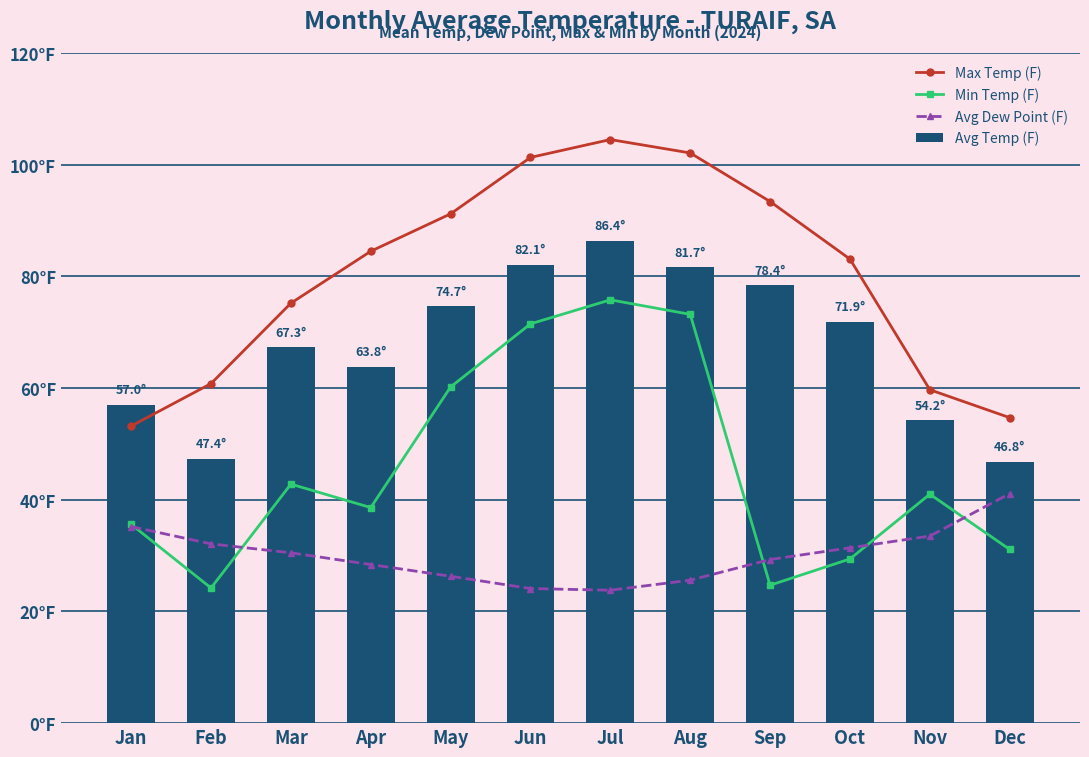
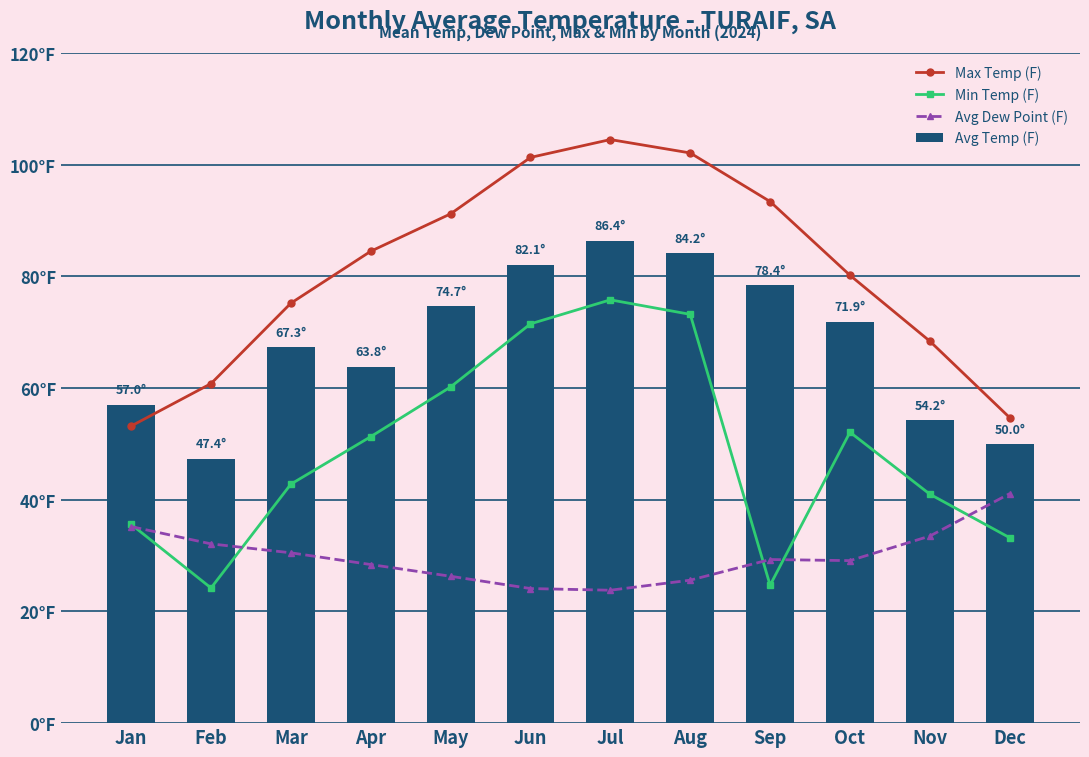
  {
    "Max Temp (F)": {
      "Jan": "53°F",
      "Feb": "61°F",
      "Mar": "75°F",
      "Apr": "85°F",
      "May": "91°F",
      "Jun": "101°F",
      "Jul": "105°F",
      "Aug": "102°F",
      "Sep": "93°F",
-     "Oct": "83°F",
-     "Nov": "60°F"
+     "Oct": "80°F",
+     "Nov": "68°F"
    },
    "Avg Temp (F)": {
      "Jan": "57.0°",
      "Feb": "47.4°",
      "Mar": "67.3°",
      "Apr": "63.8°",
      "May": "74.7°",
      "Jun": "82.1°",
      "Jul": "86.4°",
-     "Aug": "81.7°",
+     "Aug": "84.2°",
      "Sep": "78.4°",
      "Oct": "71.9°",
      "Nov": "54.2°",
-     "Dec": "46.8°"
+     "Dec": "50.0°"
    },
    "Min Temp (F)": {
      "Feb": "24°F",
      "Mar": "43°F",
-     "Apr": "39°F",
+     "Apr": "51°F",
      "May": "60°F",
      "Jun": "72°F",
      "Jul": "76°F",
      "Aug": "73°F",
      "Sep": "25°F",
-     "Oct": "29°F",
+     "Oct": "52°F",
      "Nov": "41°F",
-     "Dec": "31°F"
+     "Dec": "33°F"
    },
    "Avg Dew Point (F)": {
      "Feb": "32°F",
      "Mar": "31°F",
      "Apr": "28°F",
      "May": "26°F",
      "Jun": "24°F",
      "Jul": "24°F",
      "Aug": "26°F",
      "Sep": "29°F",
-     "Oct": "31°F",
+     "Oct": "29°F",
      "Nov": "34°F",
      "Dec": "41°F"
    }
  }
